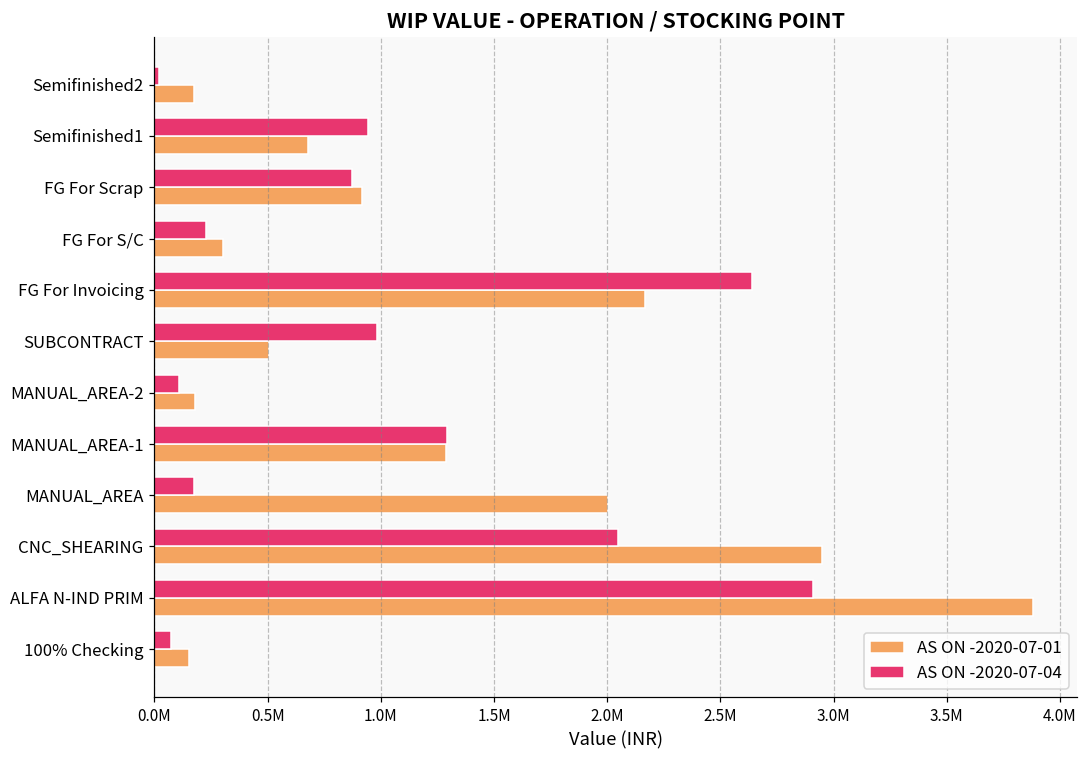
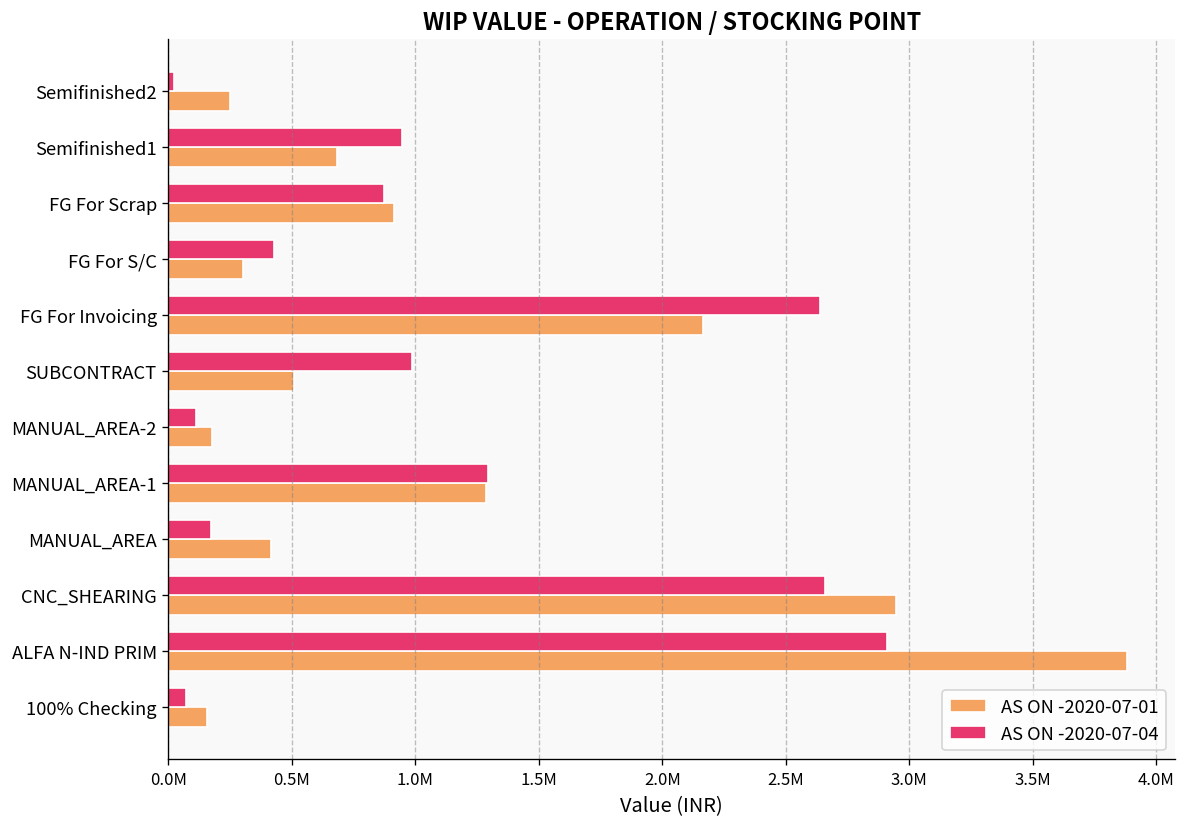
  {
    "AS ON -2020-07-01": {
-     "Semifinished2": 180000,
+     "Semifinished2": 250000,
      "Semifinished1": 680000,
      "FG For Scrap": 920000,
      "FG For S/C": 300000,
      "FG For Invoicing": 2170000,
      "SUBCONTRACT": 510000,
      "MANUAL_AREA-2": 180000,
      "MANUAL_AREA-1": 1290000,
-     "MANUAL_AREA": 2000000,
+     "MANUAL_AREA": 420000,
      "CNC_SHEARING": 2950000,
      "ALFA N-IND PRIM": 3880000,
      "100% Checking": 150000
    },
    "AS ON -2020-07-04": {
      "Semifinished2": 20000,
      "Semifinished1": 940000,
      "FG For Scrap": 870000,
-     "FG For S/C": 230000,
+     "FG For S/C": 430000,
      "FG For Invoicing": 2640000,
      "SUBCONTRACT": 980000,
      "MANUAL_AREA-2": 110000,
      "MANUAL_AREA-1": 1290000,
      "MANUAL_AREA": 170000,
-     "CNC_SHEARING": 2050000,
+     "CNC_SHEARING": 2660000,
      "ALFA N-IND PRIM": 2910000,
      "100% Checking": 70000
    }
  }
